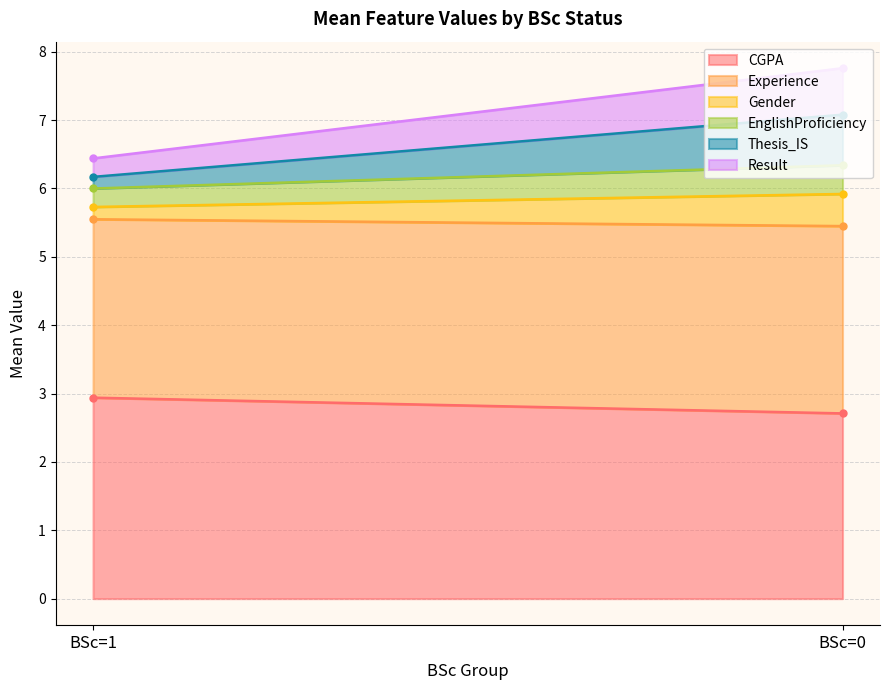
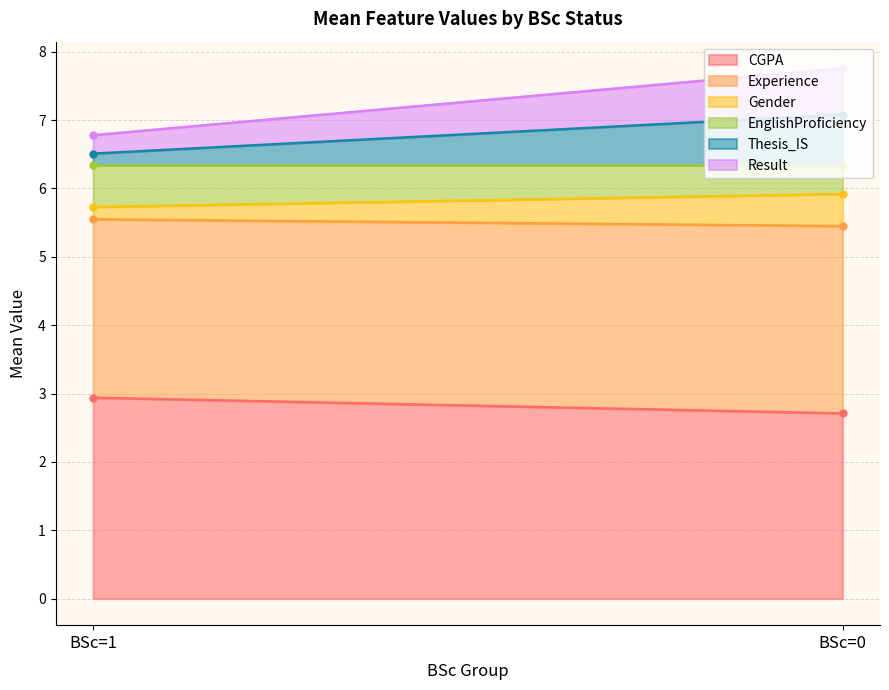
  {
    "EnglishProficiency": {
-     "BSc=1": 0.3
+     "BSc=1": 0.6
    },
    "Thesis_IS": {
      "BSc=1": 0.2
    },
    "Result": {
      "BSc=1": 0.3
    }
  }
